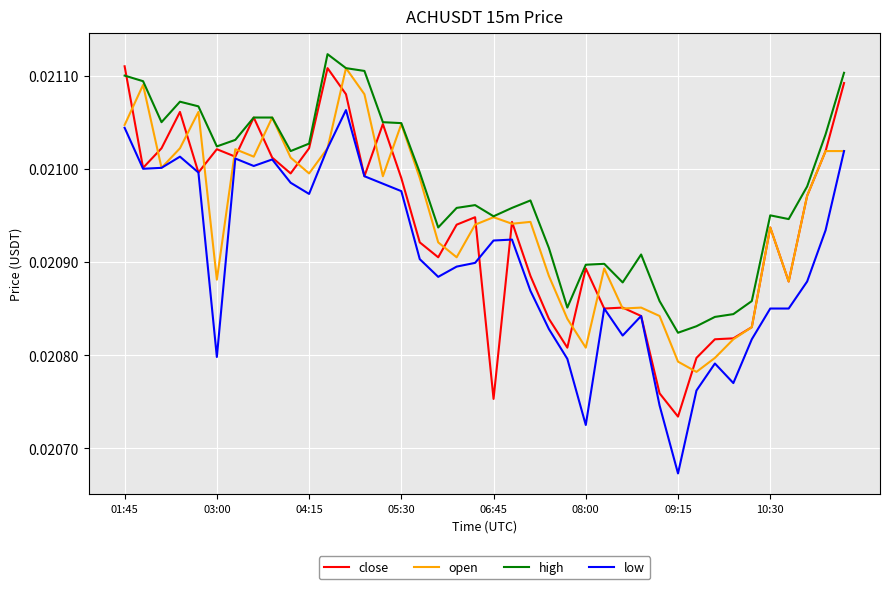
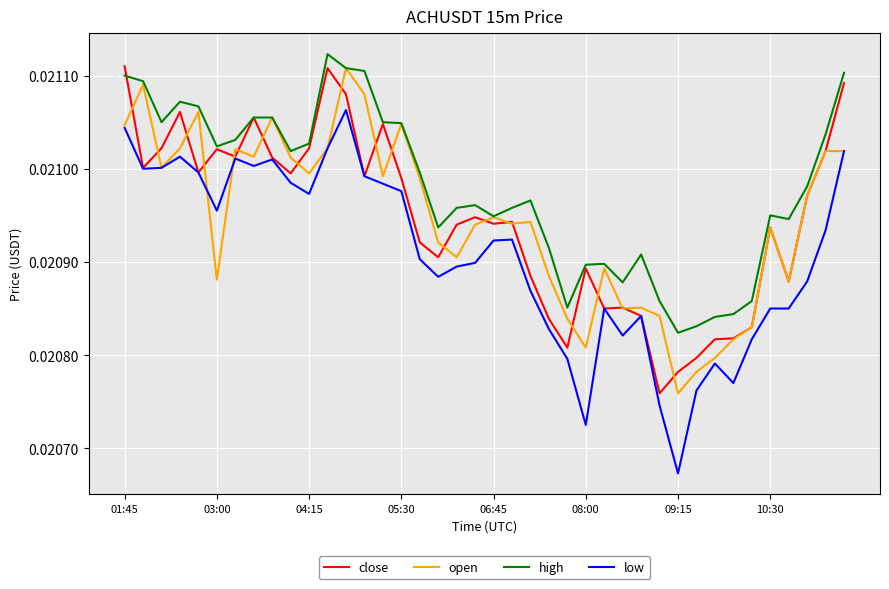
  {
    "close": {
      "01:45": 0.02111,
      "03:00": 0.02102,
      "04:15": 0.02102,
      "05:30": 0.02099,
-     "06:45": 0.02075,
+     "06:45": 0.02094,
      "08:00": 0.02089,
-     "09:15": 0.02073
+     "09:15": 0.02078
    },
    "open": {
      "01:45": 0.02105,
      "03:00": 0.02088,
      "04:15": 0.02100,
      "08:00": 0.02081,
-     "09:15": 0.02079
+     "09:15": 0.02076
    },
    "high": {
      "01:45": 0.02110,
      "03:00": 0.02102,
      "04:15": 0.02103,
      "08:00": 0.02090,
      "09:15": 0.02082,
      "10:30": 0.02095
    },
    "low": {
      "01:45": 0.02104,
-     "03:00": 0.02080,
+     "03:00": 0.02096,
      "04:15": 0.02097,
      "05:30": 0.02098,
      "06:45": 0.02092,
      "08:00": 0.02073,
      "09:15": 0.02067,
      "10:30": 0.02085
    }
  }
